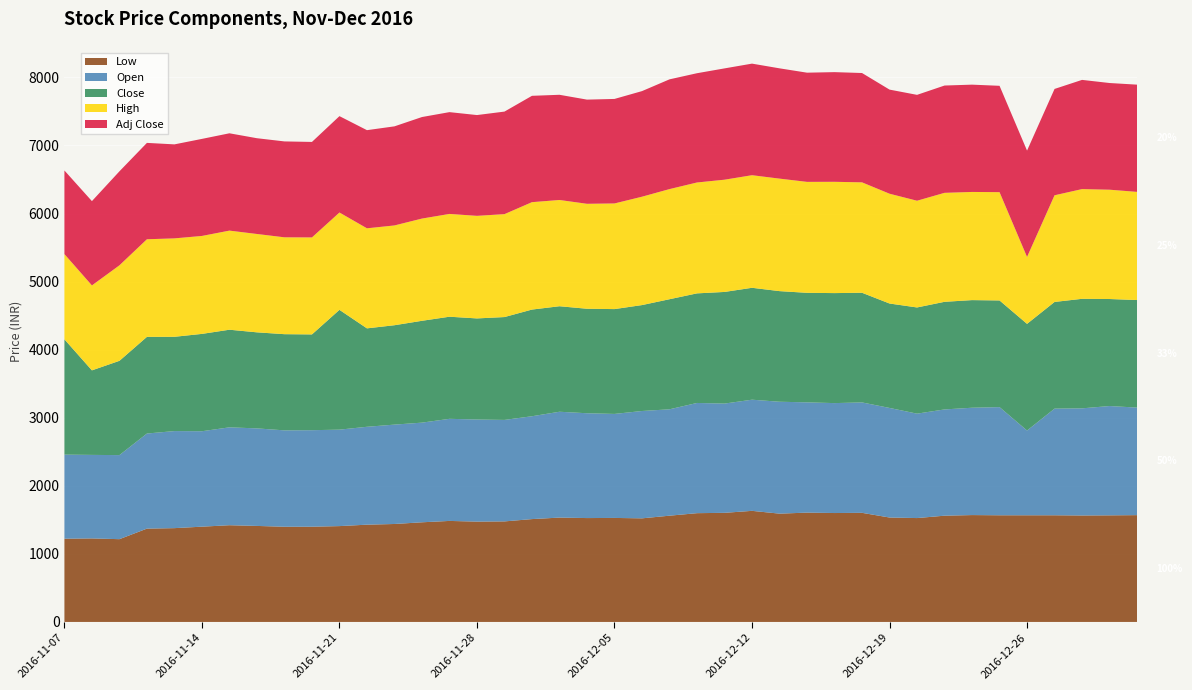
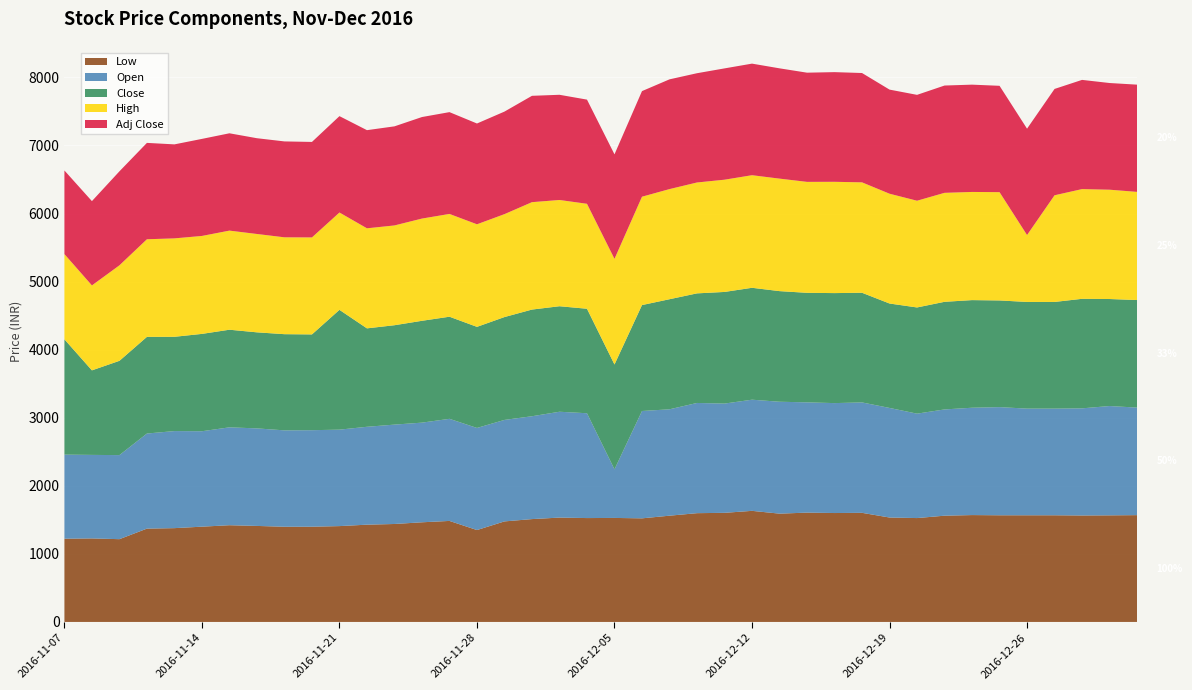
  {
    "Low": {
      "2016-11-07": 1200,
      "2016-11-14": 1400,
      "2016-11-21": 1400,
-     "2016-11-28": 1500,
+     "2016-11-28": 1400,
      "2016-12-05": 1500,
      "2016-12-12": 1600,
      "2016-12-19": 1500,
      "2016-12-26": 1600
    },
    "Open": {
      "2016-11-07": 1200,
      "2016-11-14": 1400,
      "2016-11-21": 1400,
      "2016-11-28": 1500,
-     "2016-12-05": 1500,
+     "2016-12-05": 700,
      "2016-12-12": 1600,
      "2016-12-19": 1600,
-     "2016-12-26": 1200
+     "2016-12-26": 1600
    },
    "Close": {
      "2016-11-07": 1700,
      "2016-11-14": 1400,
      "2016-11-21": 1800,
      "2016-11-28": 1500,
      "2016-12-05": 1500,
      "2016-12-12": 1600,
      "2016-12-19": 1500,
      "2016-12-26": 1600
    },
    "High": {
      "2016-11-07": 1300,
      "2016-11-14": 1400,
      "2016-11-21": 1400,
      "2016-11-28": 1500,
      "2016-12-05": 1600,
      "2016-12-12": 1700,
      "2016-12-19": 1600,
      "2016-12-26": 1000
    },
    "Adj Close": {
      "2016-11-07": 1200,
      "2016-11-14": 1400,
      "2016-11-21": 1400,
      "2016-11-28": 1500,
      "2016-12-05": 1500,
      "2016-12-12": 1600,
      "2016-12-19": 1500,
      "2016-12-26": 1600
    }
  }
